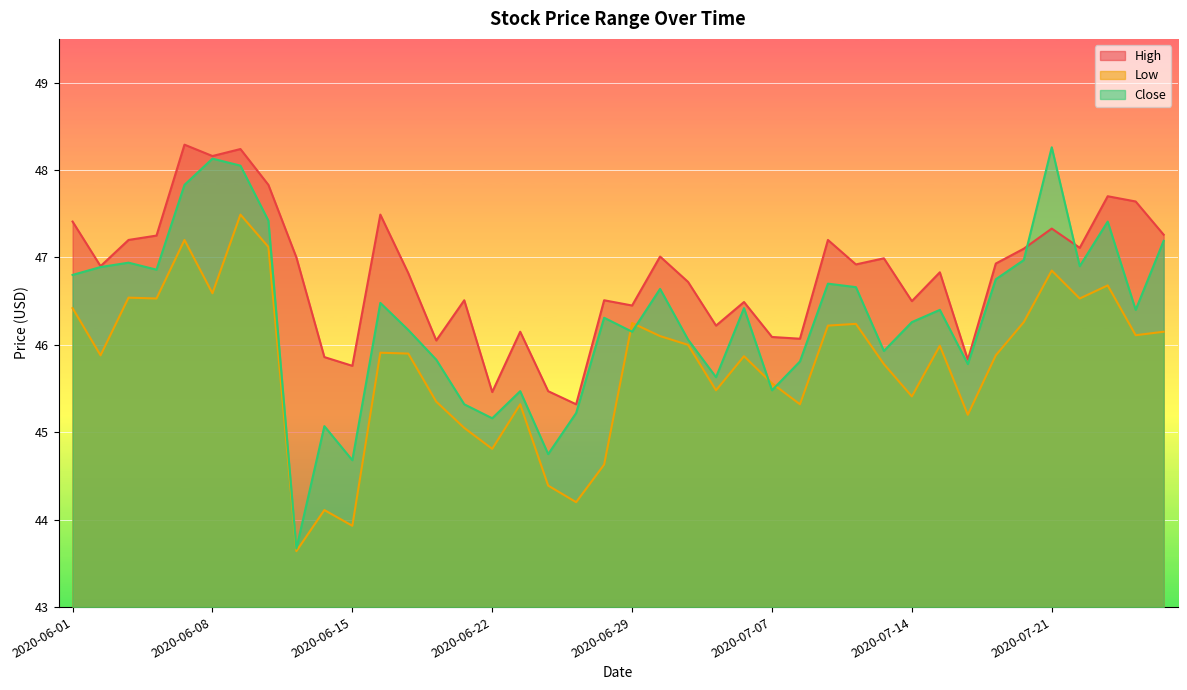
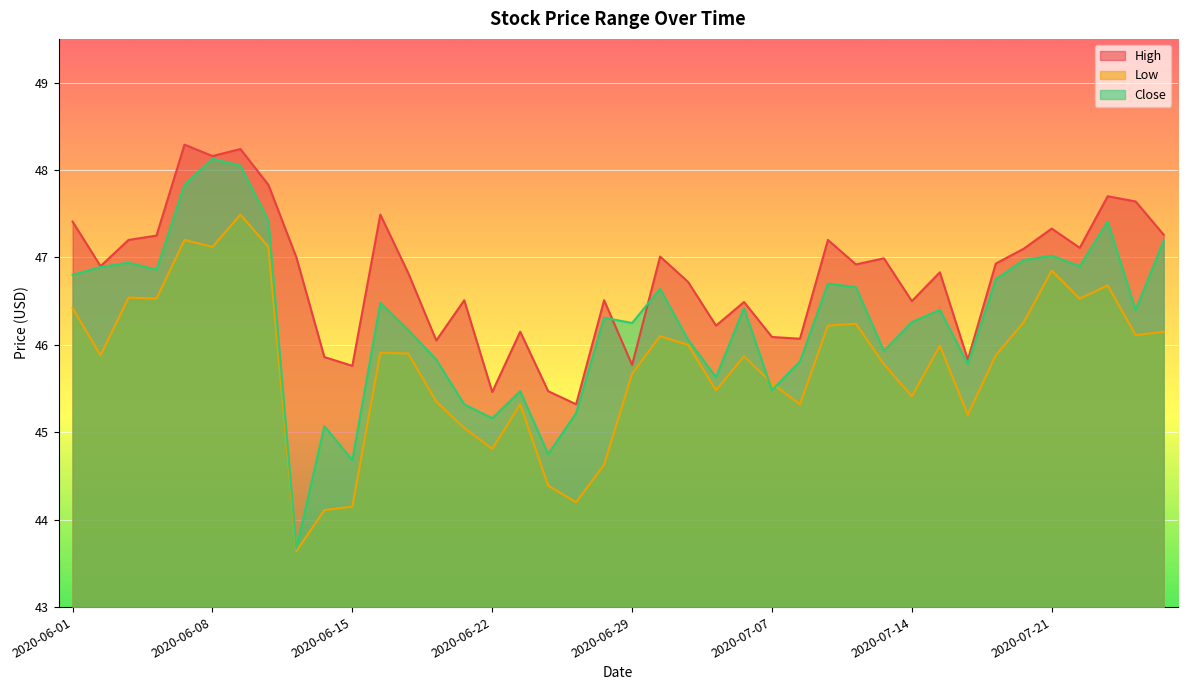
  {
    "High": {
      "2020-06-01": 47.4,
      "2020-06-08": 48.2,
      "2020-06-15": 45.8,
      "2020-06-22": 45.5,
-     "2020-06-29": 46.5,
+     "2020-06-29": 45.8,
      "2020-07-07": 46.1,
      "2020-07-14": 46.5,
      "2020-07-21": 47.3
    },
    "Low": {
      "2020-06-01": 46.4,
-     "2020-06-08": 46.6,
-     "2020-06-15": 43.9,
+     "2020-06-08": 47.1,
+     "2020-06-15": 44.2,
      "2020-06-22": 44.8,
-     "2020-06-29": 46.3,
+     "2020-06-29": 45.7,
      "2020-07-07": 45.6,
      "2020-07-14": 45.4,
      "2020-07-21": 46.9
    },
    "Close": {
      "2020-06-01": 46.8,
      "2020-06-08": 48.1,
      "2020-06-15": 44.7,
      "2020-06-22": 45.2,
-     "2020-06-29": 46.2,
+     "2020-06-29": 46.3,
      "2020-07-07": 45.5,
      "2020-07-14": 46.3,
-     "2020-07-21": 48.3
+     "2020-07-21": 47.0
    }
  }
